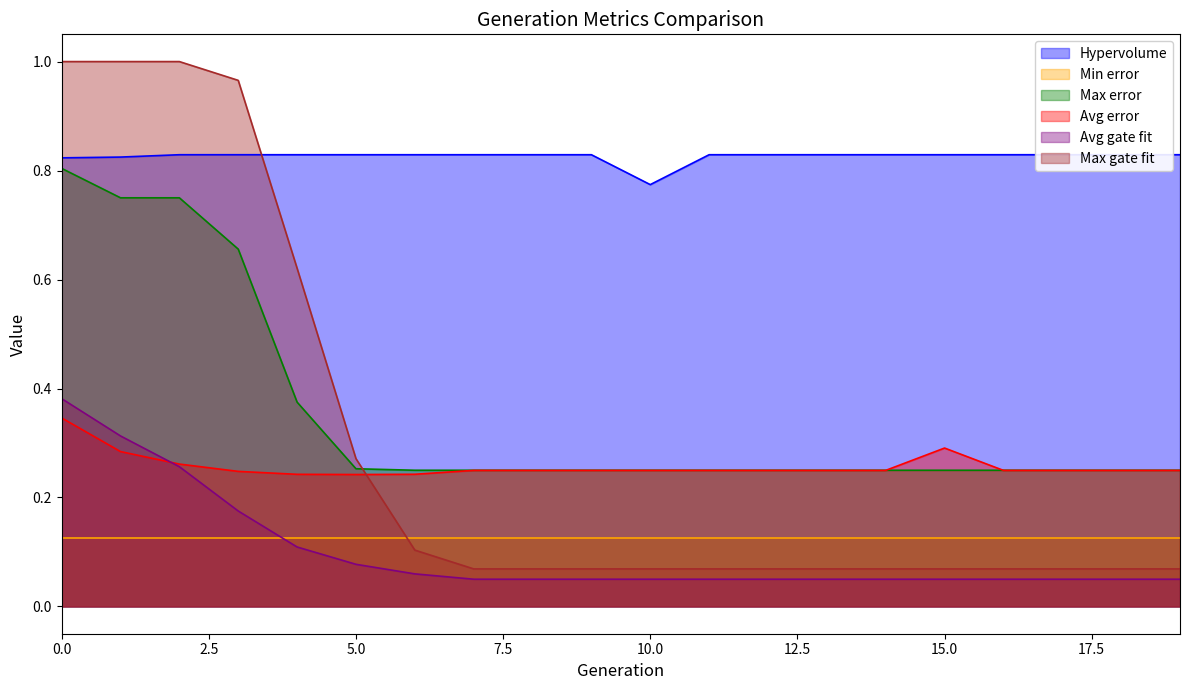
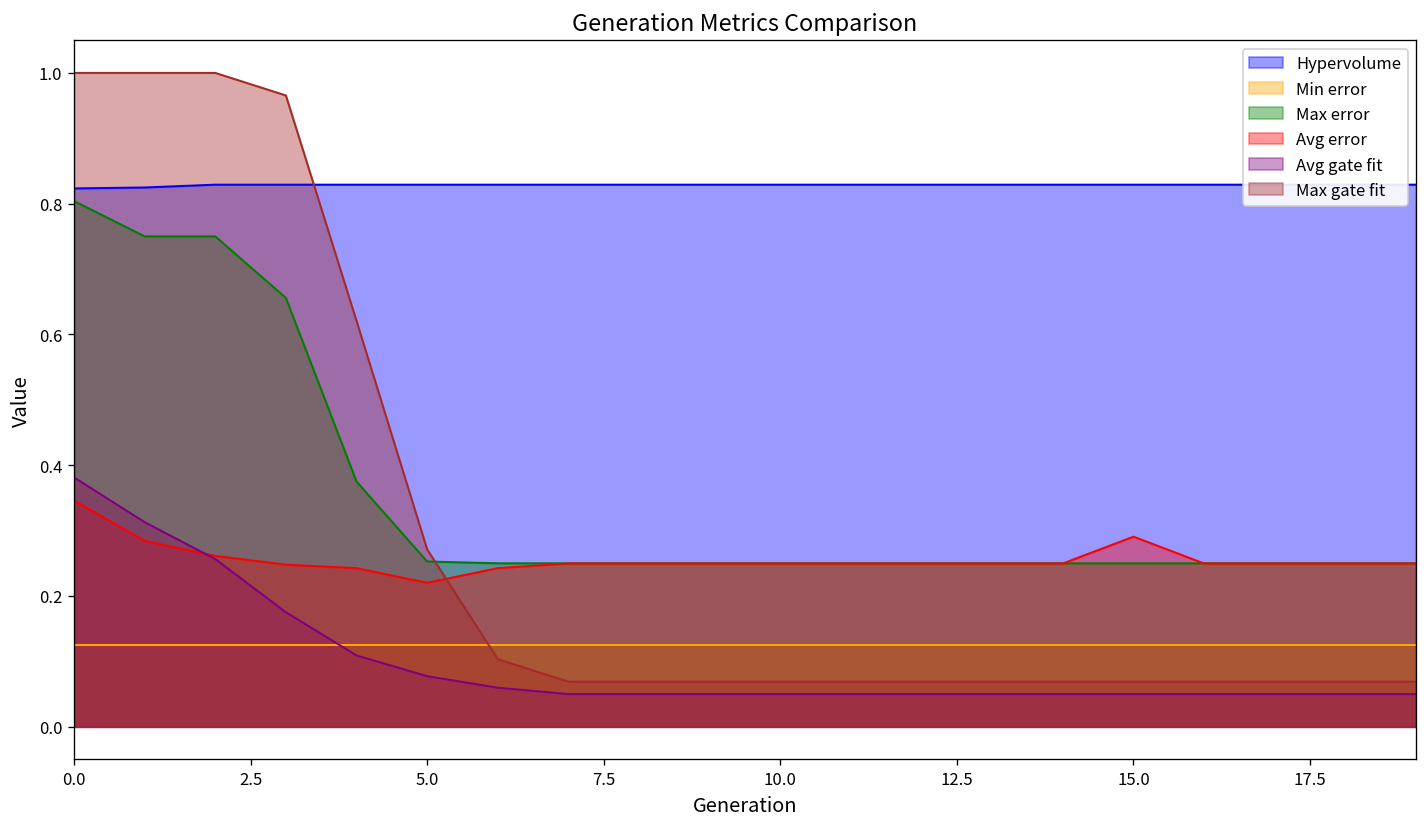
  {
    "Hypervolume": {
      "0.0": 0.82,
      "5.0": 0.83,
-     "10.0": 0.77,
+     "10.0": 0.83,
      "15.0": 0.83
    },
    "Min error": {
      "0.0": 0.13,
      "5.0": 0.13,
      "10.0": 0.13,
      "15.0": 0.13
    },
    "Max error": {
      "0.0": 0.80,
      "5.0": 0.25,
      "15.0": 0.25
    },
    "Avg error": {
      "0.0": 0.35,
-     "5.0": 0.24,
+     "5.0": 0.22,
      "15.0": 0.29
    },
    "Avg gate fit": {
      "0.0": 0.38,
      "5.0": 0.08,
      "10.0": 0.05,
      "15.0": 0.05
    },
    "Max gate fit": {
      "0.0": 1.00,
      "5.0": 0.27,
      "10.0": 0.07,
      "15.0": 0.07
    }
  }
